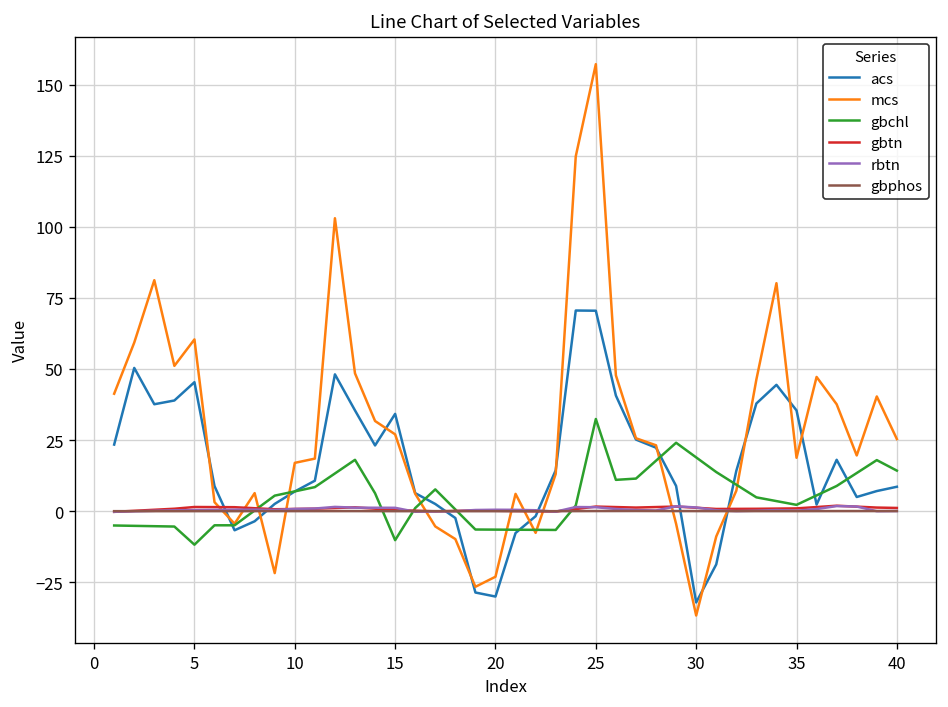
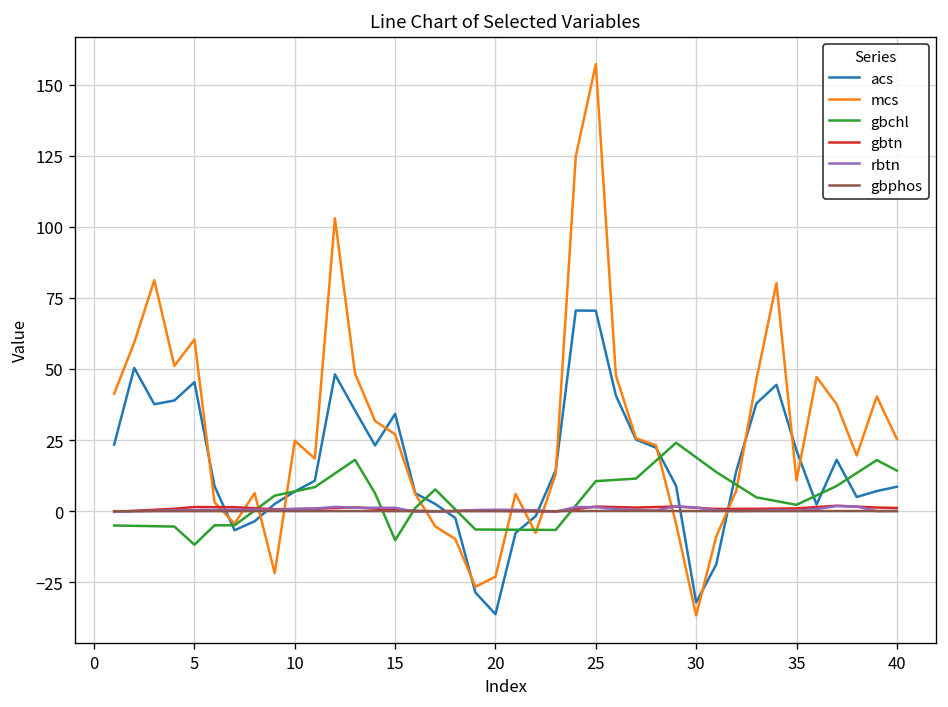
  {
    "acs": {
      "5": 45,
      "15": 34,
-     "20": -30,
+     "20": -36,
      "25": 70,
      "30": -32,
-     "35": 35,
+     "35": 21,
      "40": 9
    },
    "mcs": {
      "5": 60,
-     "10": 17,
+     "10": 25,
      "15": 27,
      "20": -23,
      "25": 157,
      "30": -37,
-     "35": 19,
+     "35": 11,
      "40": 25
    },
    "gbchl": {
      "5": -12,
      "15": -10,
      "20": -7,
-     "25": 32,
+     "25": 11,
      "30": 19,
      "35": 2,
      "40": 14
    },
    "gbtn": {
      "5": 1,
      "40": 1
    },
    "gbphos": {
      "25": 0,
      "30": 0
    }
  }
